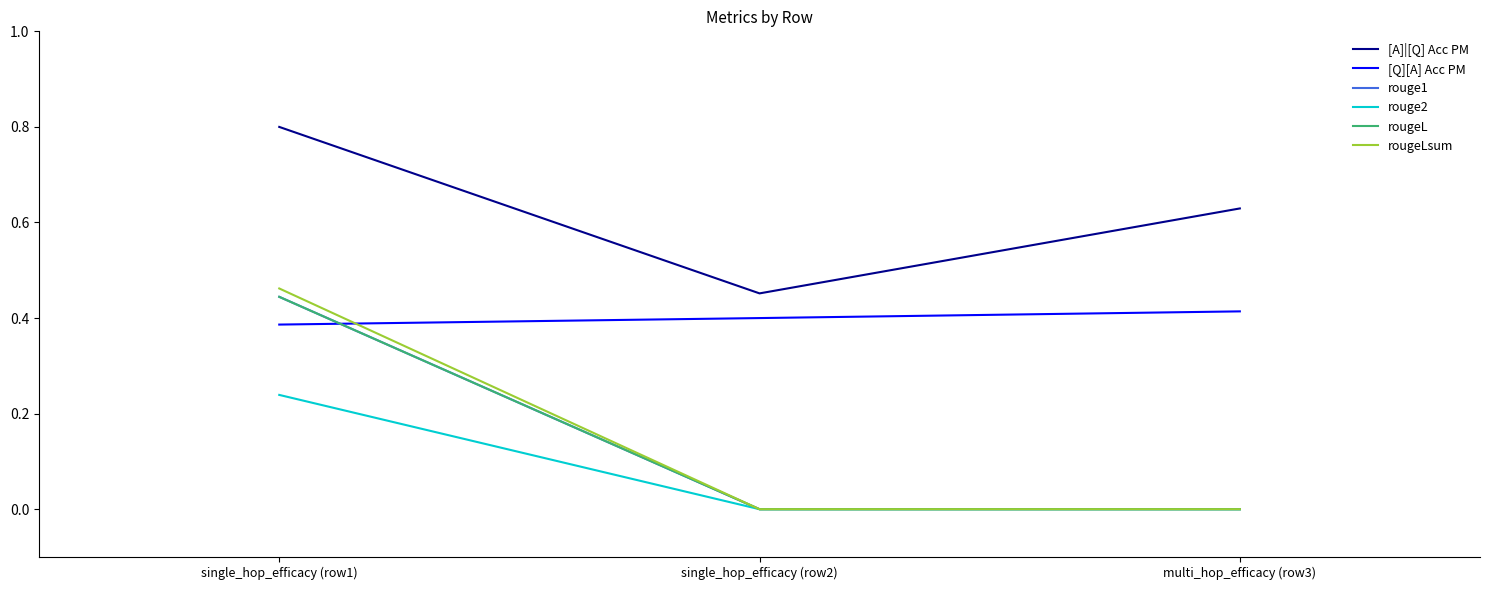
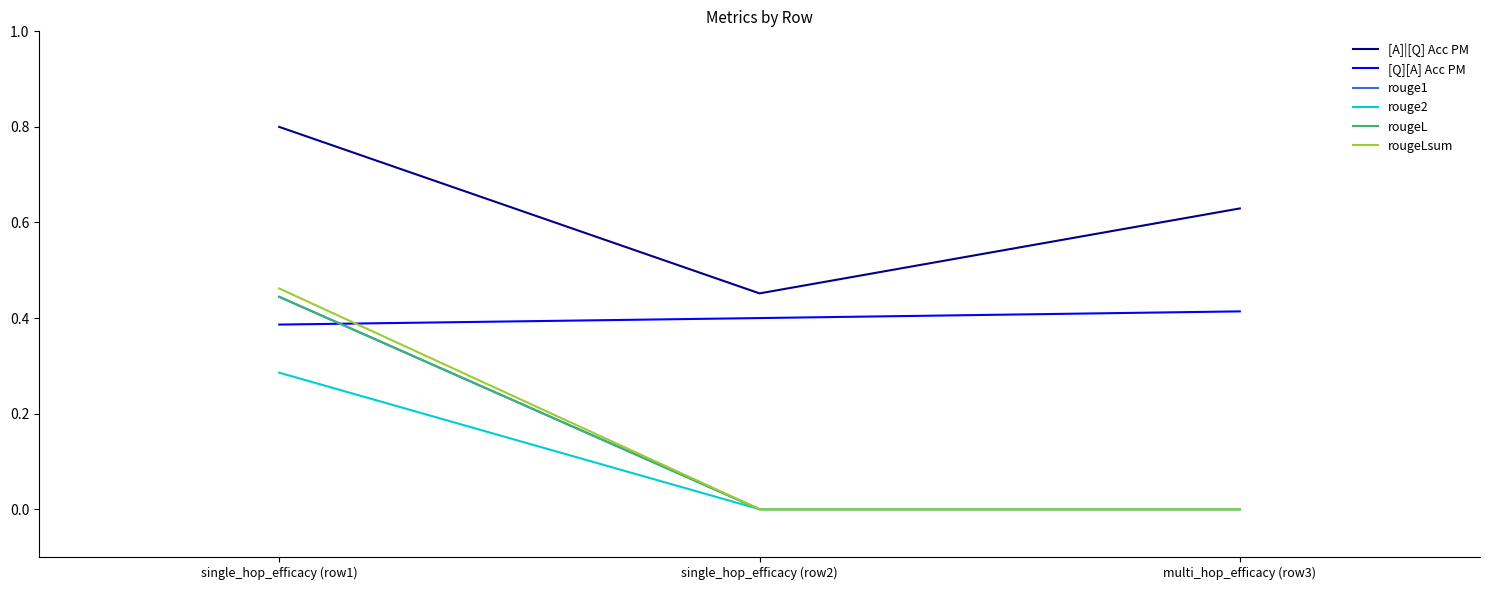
  {
    "[A]|[Q] Acc PM": {
      "single_hop_efficacy (row1)": 0.80,
      "single_hop_efficacy (row2)": 0.45,
      "multi_hop_efficacy (row3)": 0.63
    },
    "[Q][A] Acc PM": {
      "single_hop_efficacy (row1)": 0.39,
      "single_hop_efficacy (row2)": 0.40,
      "multi_hop_efficacy (row3)": 0.41
    },
    "rougeL": {
      "single_hop_efficacy (row1)": 0.44
    },
    "rouge2": {
-     "single_hop_efficacy (row1)": 0.24
+     "single_hop_efficacy (row1)": 0.29
    },
    "rougeLsum": {
      "single_hop_efficacy (row1)": 0.46
    }
  }
